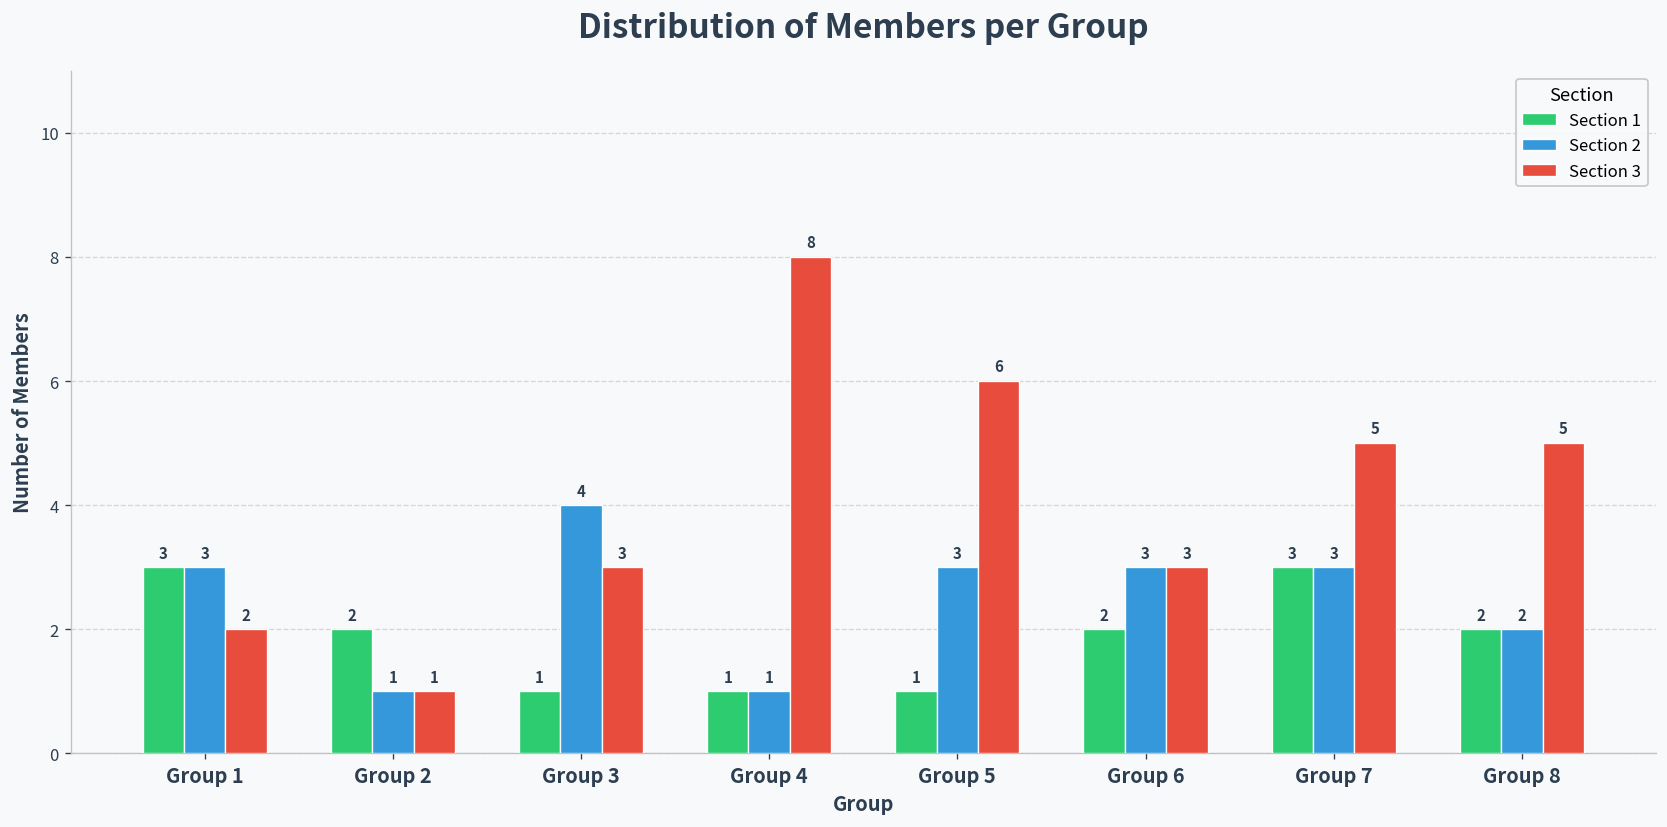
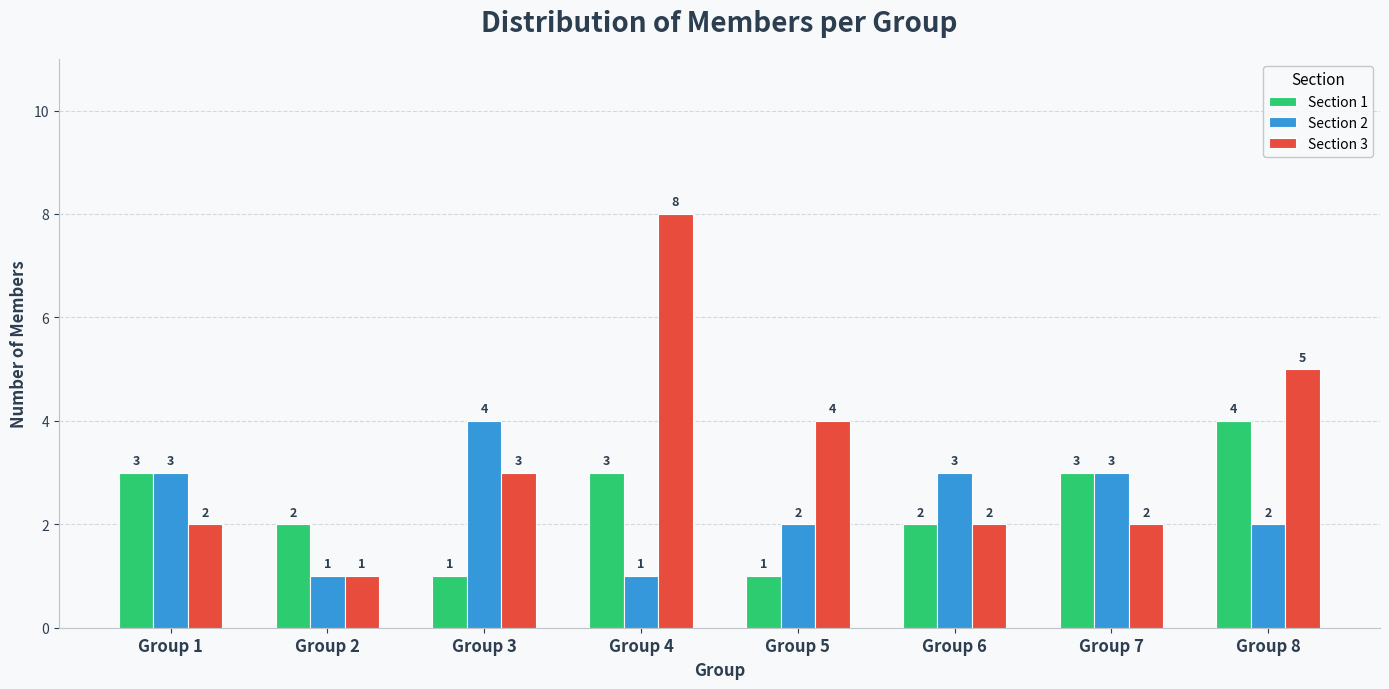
  {
    "Section 1": {
      "Group 1": 3,
      "Group 2": 2,
      "Group 3": 1,
-     "Group 4": 1,
+     "Group 4": 3,
      "Group 5": 1,
      "Group 6": 2,
      "Group 7": 3,
-     "Group 8": 2
+     "Group 8": 4
    },
    "Section 2": {
      "Group 1": 3,
      "Group 2": 1,
      "Group 3": 4,
      "Group 4": 1,
-     "Group 5": 3,
+     "Group 5": 2,
      "Group 6": 3,
      "Group 7": 3,
      "Group 8": 2
    },
    "Section 3": {
      "Group 1": 2,
      "Group 2": 1,
      "Group 3": 3,
      "Group 4": 8,
-     "Group 5": 6,
-     "Group 6": 3,
-     "Group 7": 5,
+     "Group 5": 4,
+     "Group 6": 2,
+     "Group 7": 2,
      "Group 8": 5
    }
  }
